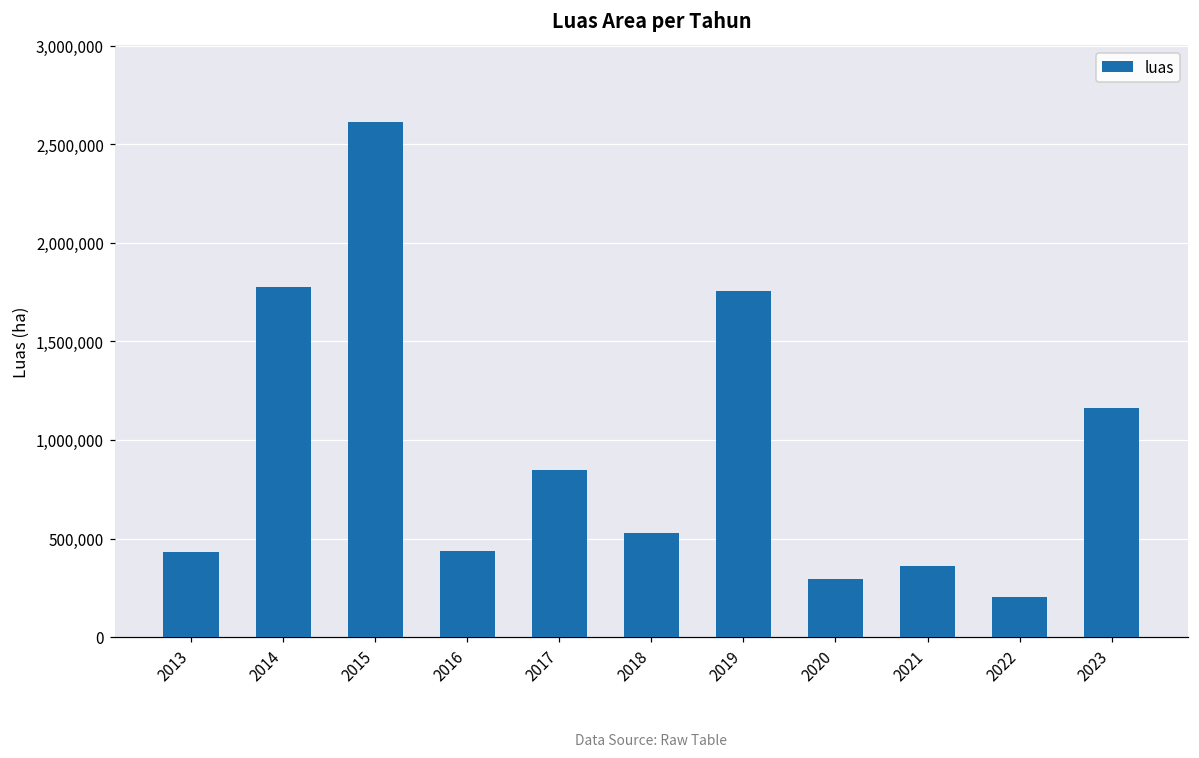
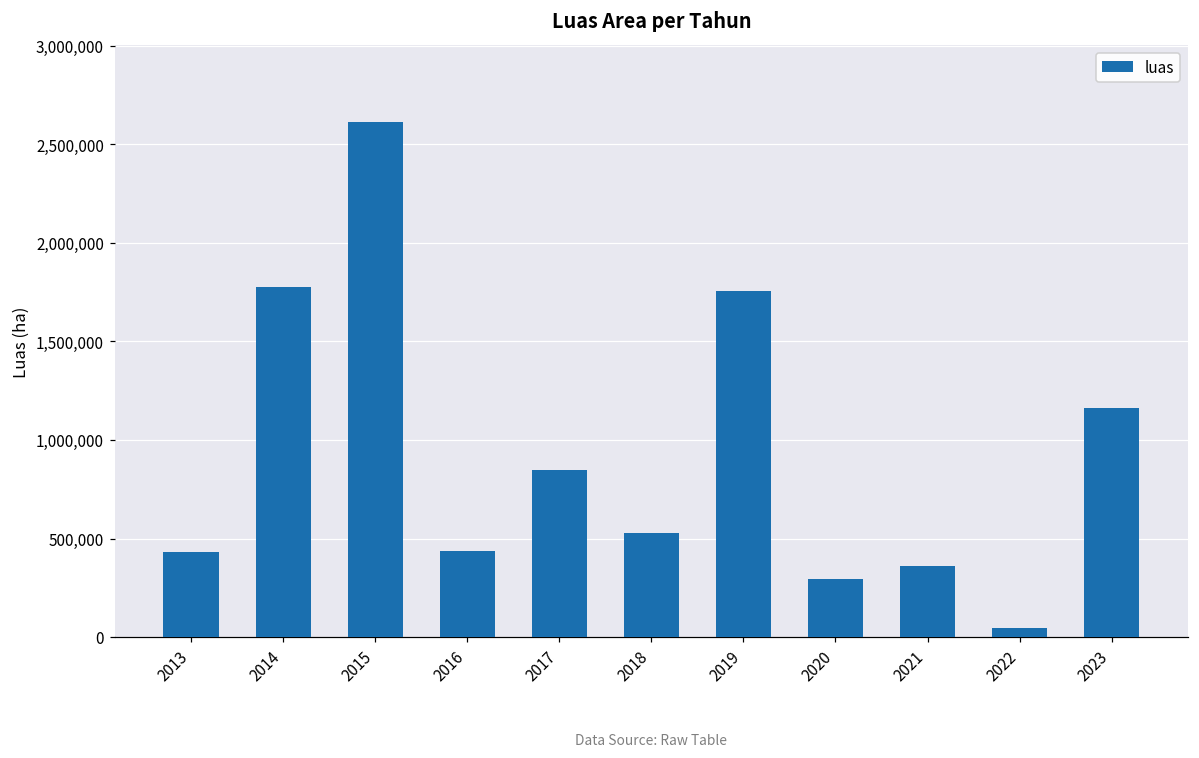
  {
    "2013": "430,000",
    "2014": "1,780,000",
    "2015": "2,610,000",
    "2016": "440,000",
    "2017": "850,000",
    "2018": "530,000",
    "2019": "1,750,000",
    "2020": "300,000",
    "2021": "360,000",
-   "2022": "200,000",
+   "2022": "50,000",
    "2023": "1,160,000"
  }
